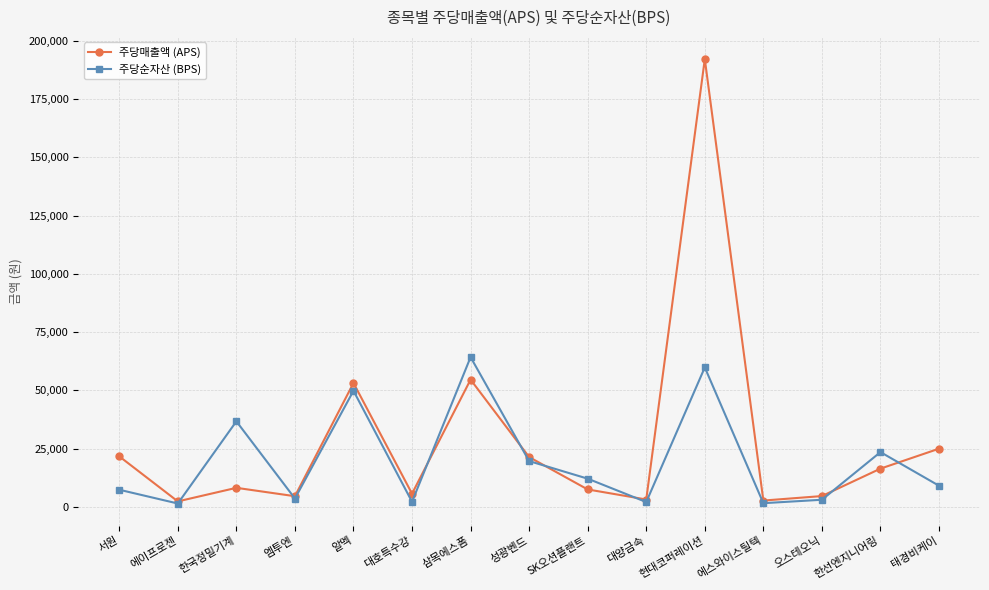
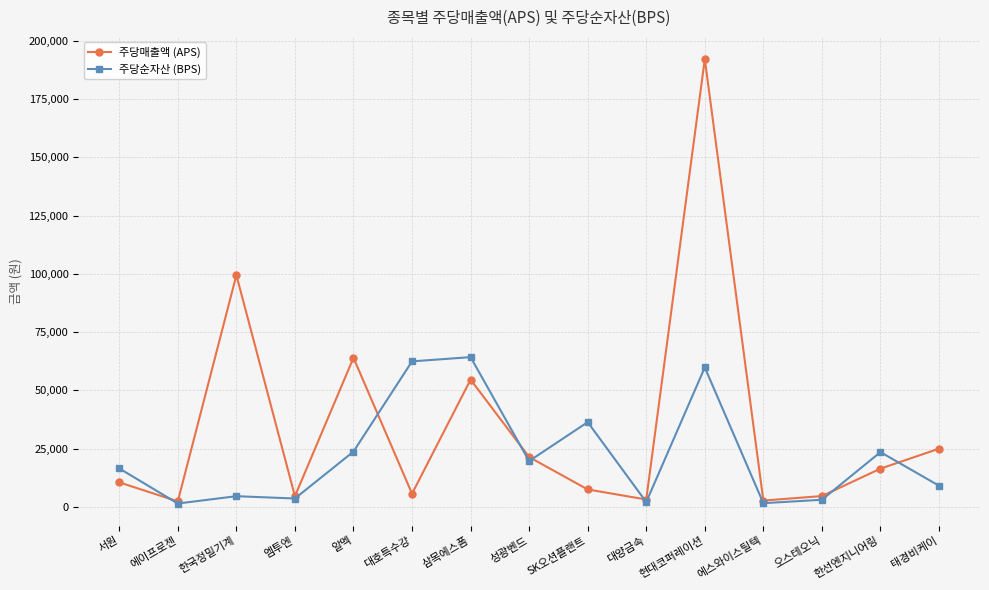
  {
    "주당매출액 (APS)": {
-     "서원": "22,000",
-     "한국정밀기계": "8,000",
-     "알멕": "53,000",
+     "서원": "11,000",
+     "한국정밀기계": "99,000",
+     "알멕": "64,000",
      "대호특수강": "6,000",
      "삼목에스폼": "55,000",
      "성광벤드": "21,000",
      "SK오션플랜트": "8,000",
      "대양금속": "3,000",
      "현대코퍼레이션": "192,000",
      "에스와이스틸텍": "3,000",
      "오스테오닉": "5,000",
      "한선엔지니어링": "16,000",
      "태경비케이": "25,000"
    },
    "주당순자산 (BPS)": {
-     "서원": "7,000",
-     "한국정밀기계": "37,000",
-     "알멕": "50,000",
-     "대호특수강": "2,000",
+     "서원": "17,000",
+     "한국정밀기계": "5,000",
+     "알멕": "24,000",
+     "대호특수강": "62,000",
      "삼목에스폼": "64,000",
      "성광벤드": "20,000",
-     "SK오션플랜트": "12,000",
+     "SK오션플랜트": "36,000",
      "대양금속": "2,000",
      "현대코퍼레이션": "60,000",
      "에스와이스틸텍": "2,000",
      "오스테오닉": "3,000",
      "한선엔지니어링": "24,000",
      "태경비케이": "9,000"
    }
  }
